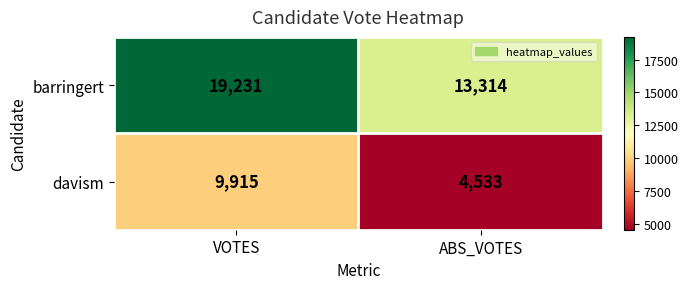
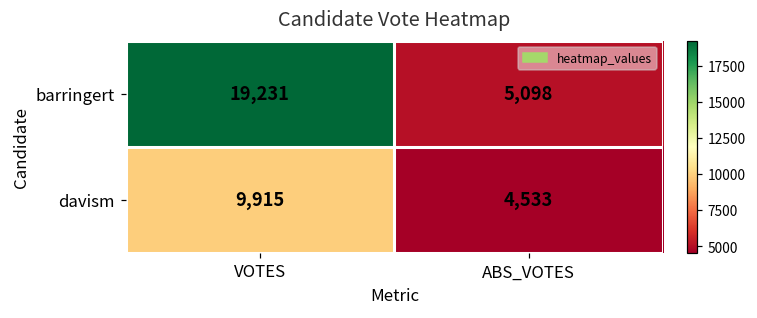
  {
    "barringert": {
      "VOTES": "19,231",
-     "ABS_VOTES": "13,314"
+     "ABS_VOTES": "5,098"
    },
    "davism": {
      "VOTES": "9,915",
      "ABS_VOTES": "4,533"
    }
  }
